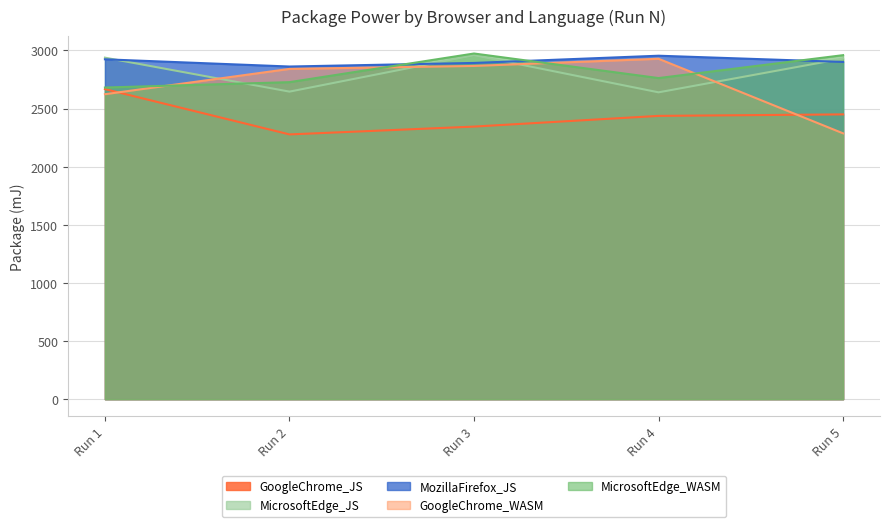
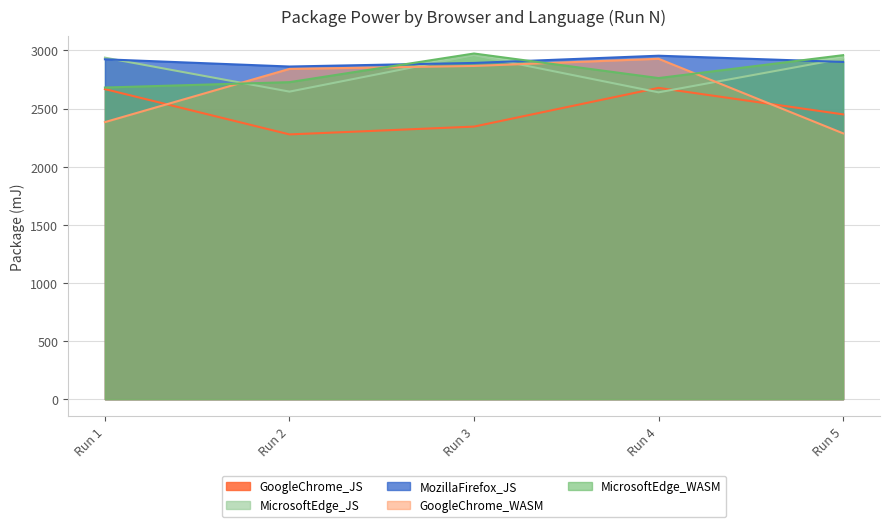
  {
    "GoogleChrome_JS": {
      "Run 2": 2280,
      "Run 3": 2350,
-     "Run 4": 2440,
+     "Run 4": 2680,
      "Run 5": 2450
    },
    "MozillaFirefox_JS": {
      "Run 3": 2890,
      "Run 4": 2960,
      "Run 5": 2900
    },
    "GoogleChrome_WASM": {
-     "Run 1": 2620,
+     "Run 1": 2380,
      "Run 3": 2870,
      "Run 4": 2930,
      "Run 5": 2290
    }
  }
